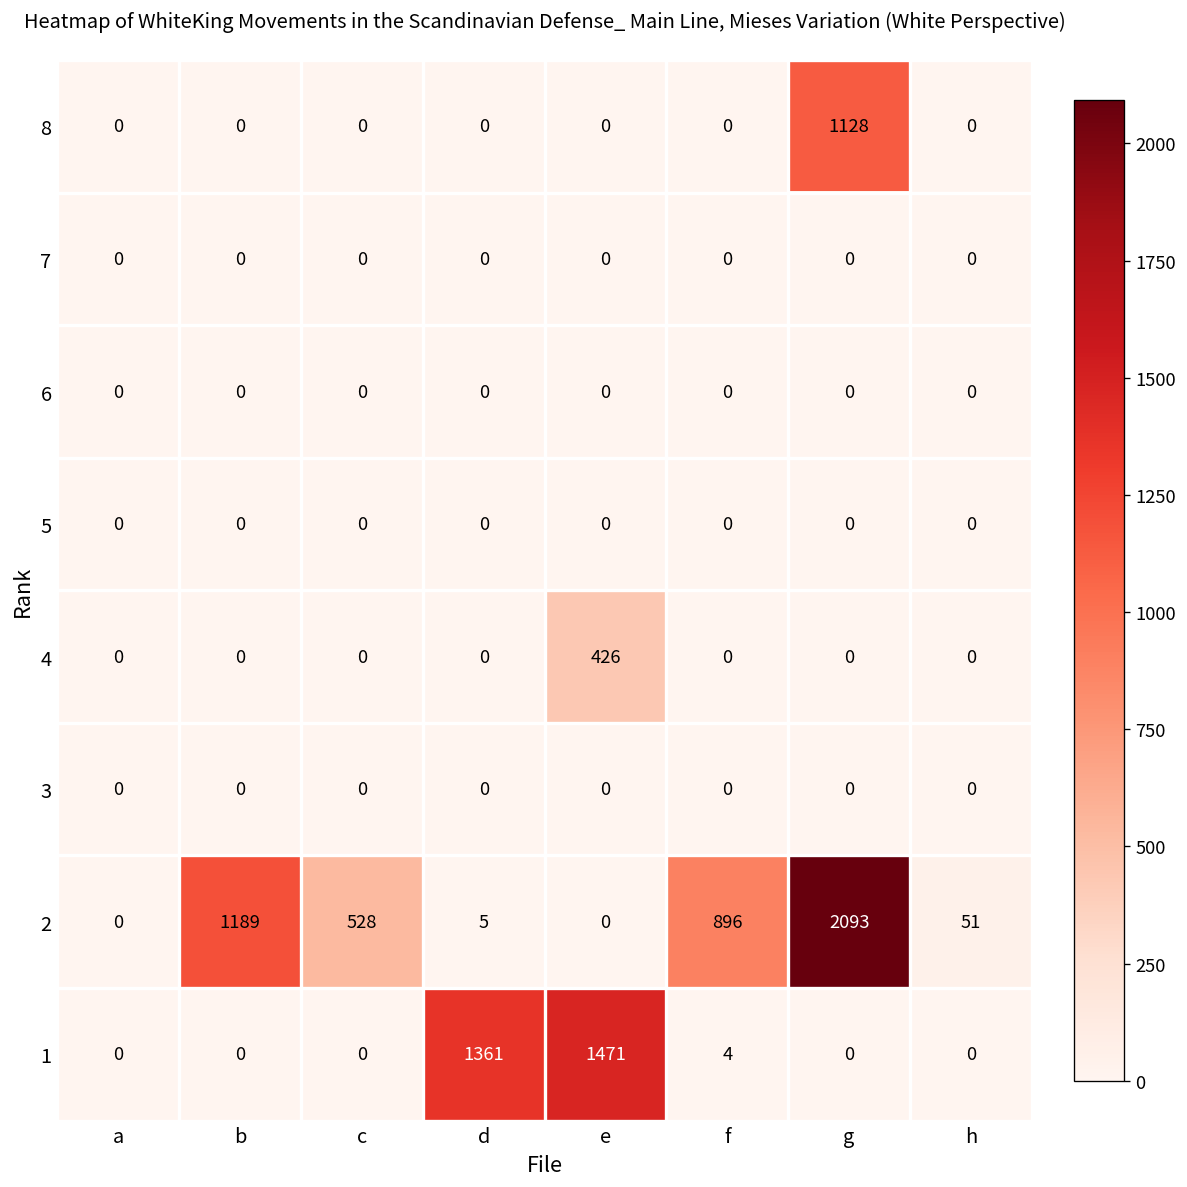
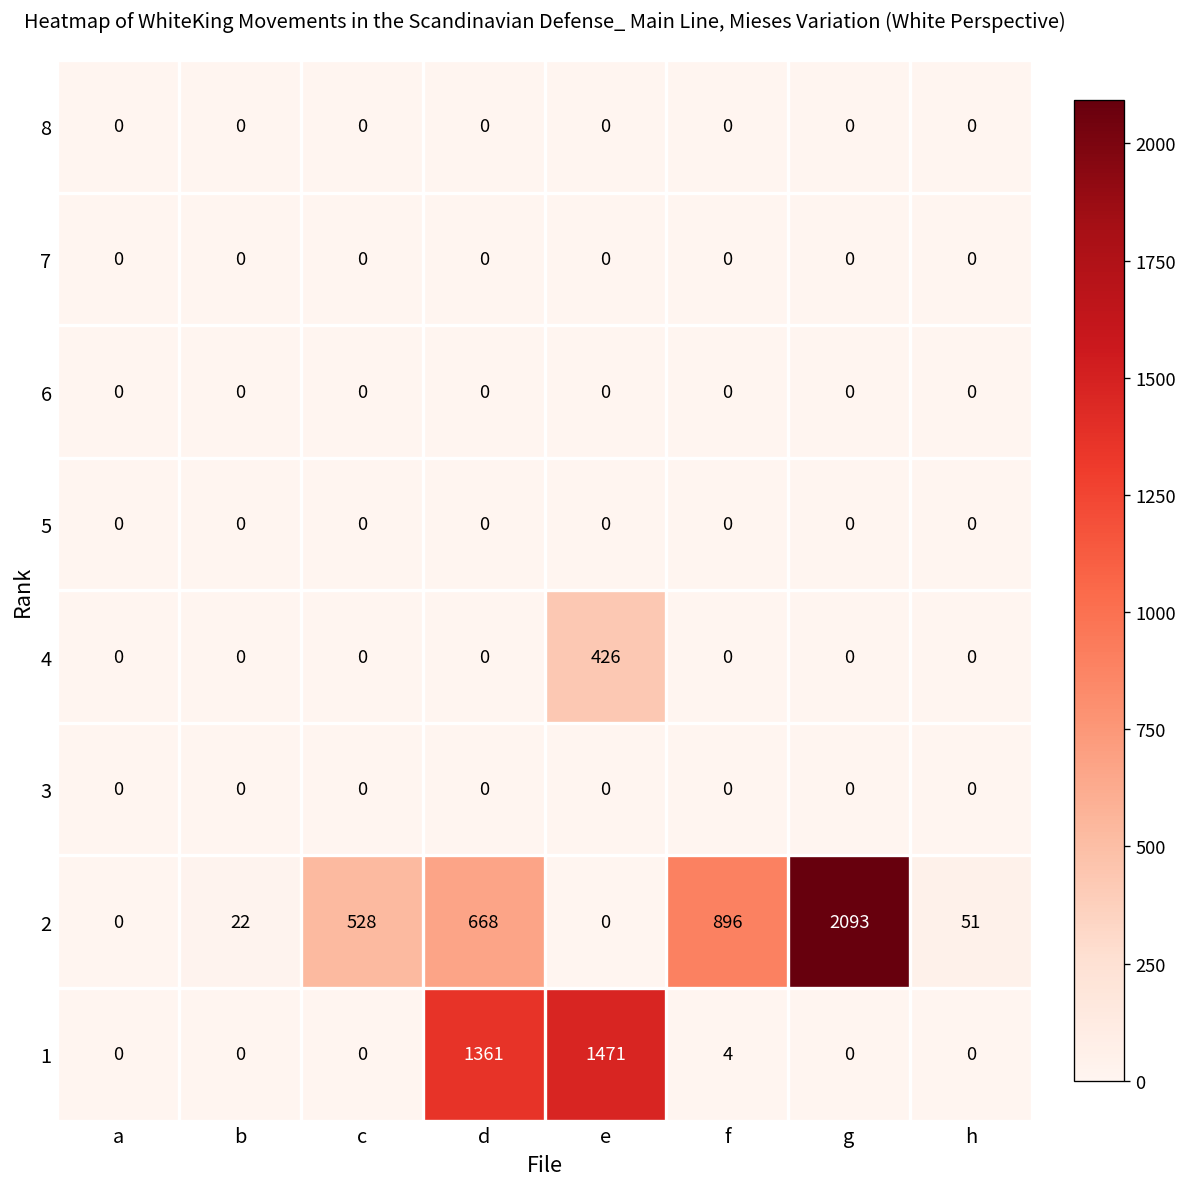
  {
    "8": {
      "a": 0,
      "b": 0,
      "c": 0,
      "d": 0,
      "e": 0,
      "f": 0,
-     "g": 1128,
+     "g": 0,
      "h": 0
    },
    "7": {
      "a": 0,
      "b": 0,
      "c": 0,
      "d": 0,
      "e": 0,
      "f": 0,
      "g": 0,
      "h": 0
    },
    "6": {
      "a": 0,
      "b": 0,
      "c": 0,
      "d": 0,
      "e": 0,
      "f": 0,
      "g": 0,
      "h": 0
    },
    "5": {
      "a": 0,
      "b": 0,
      "c": 0,
      "d": 0,
      "e": 0,
      "f": 0,
      "g": 0,
      "h": 0
    },
    "4": {
      "a": 0,
      "b": 0,
      "c": 0,
      "d": 0,
      "e": 426,
      "f": 0,
      "g": 0,
      "h": 0
    },
    "3": {
      "a": 0,
      "b": 0,
      "c": 0,
      "d": 0,
      "e": 0,
      "f": 0,
      "g": 0,
      "h": 0
    },
    "2": {
      "a": 0,
-     "b": 1189,
+     "b": 22,
      "c": 528,
-     "d": 5,
+     "d": 668,
      "e": 0,
      "f": 896,
      "g": 2093,
      "h": 51
    },
    "1": {
      "a": 0,
      "b": 0,
      "c": 0,
      "d": 1361,
      "e": 1471,
      "f": 4,
      "g": 0,
      "h": 0
    }
  }
